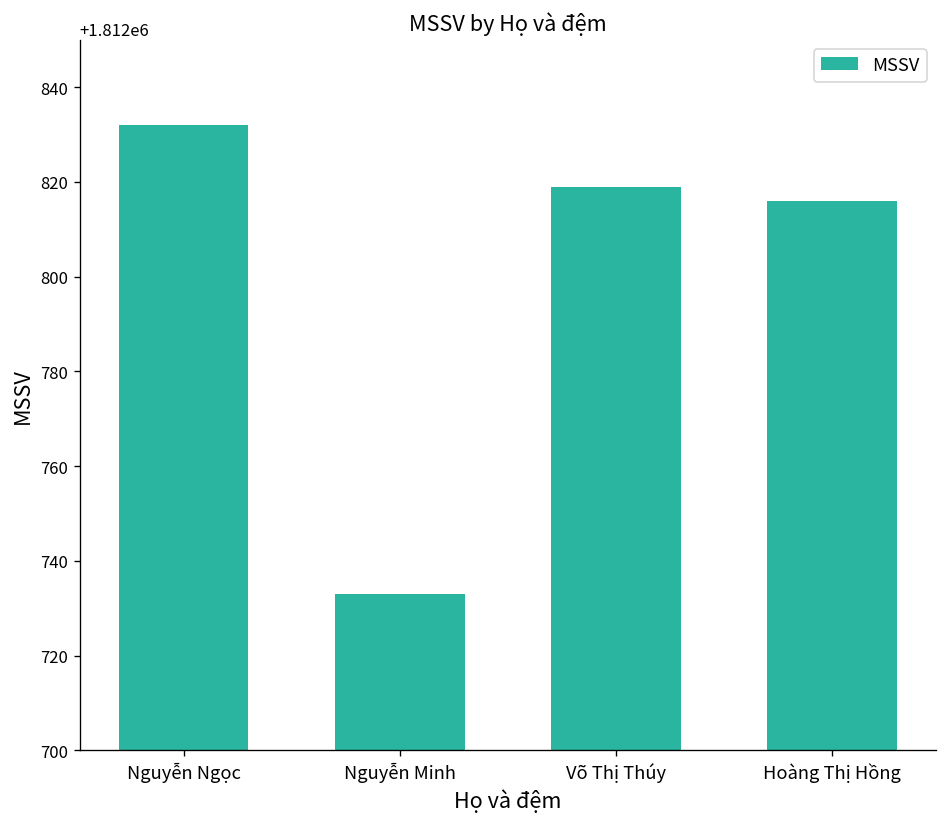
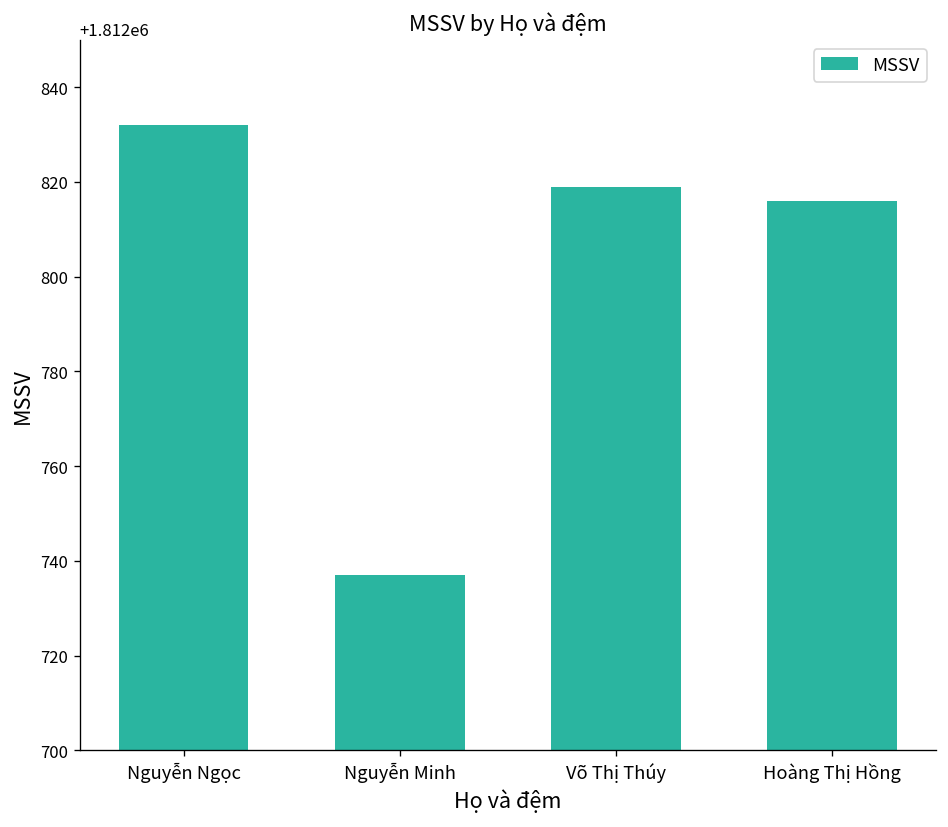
  {
    "Nguyễn Ngọc": 1812832,
-   "Nguyễn Minh": 1812733,
+   "Nguyễn Minh": 1812737,
    "Võ Thị Thúy": 1812819,
    "Hoàng Thị Hồng": 1812816
  }
